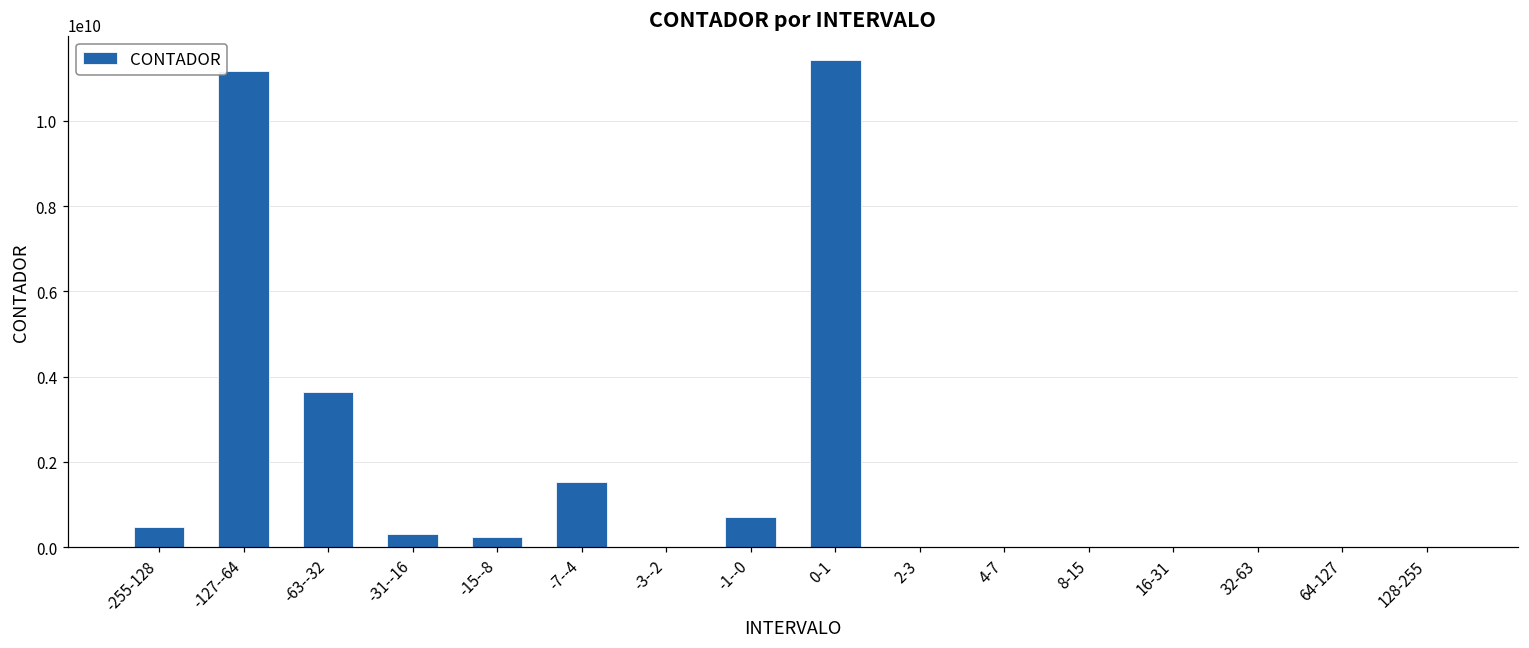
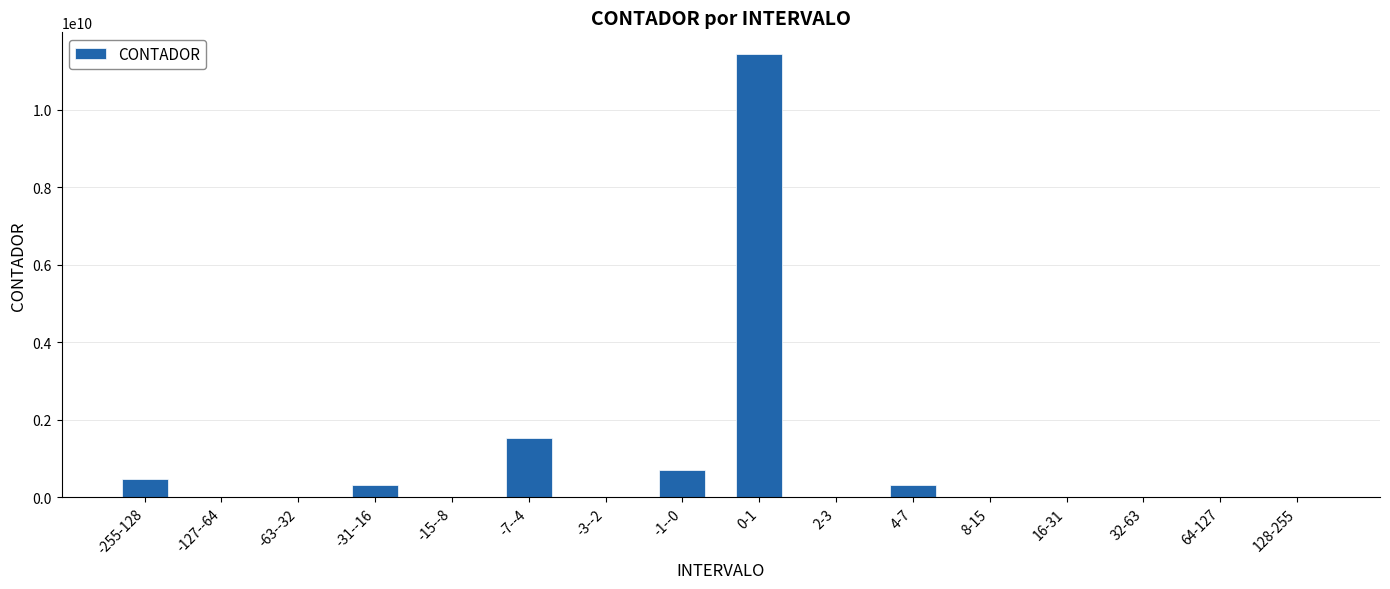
  {
    "-255-128": 500000000,
-   "-127--64": 11200000000,
-   "-63--32": 3600000000,
+   "-127--64": 0,
+   "-63--32": 0,
    "-31--16": 300000000,
-   "-15--8": 200000000,
+   "-15--8": 0,
    "-7--4": 1500000000,
    "-3--2": 0,
    "-1--0": 700000000,
    "0-1": 11400000000,
-   "4-7": 0,
+   "4-7": 300000000,
    "8-15": 0,
    "16-31": 0,
    "32-63": 0,
    "64-127": 0,
    "128-255": 0
  }
